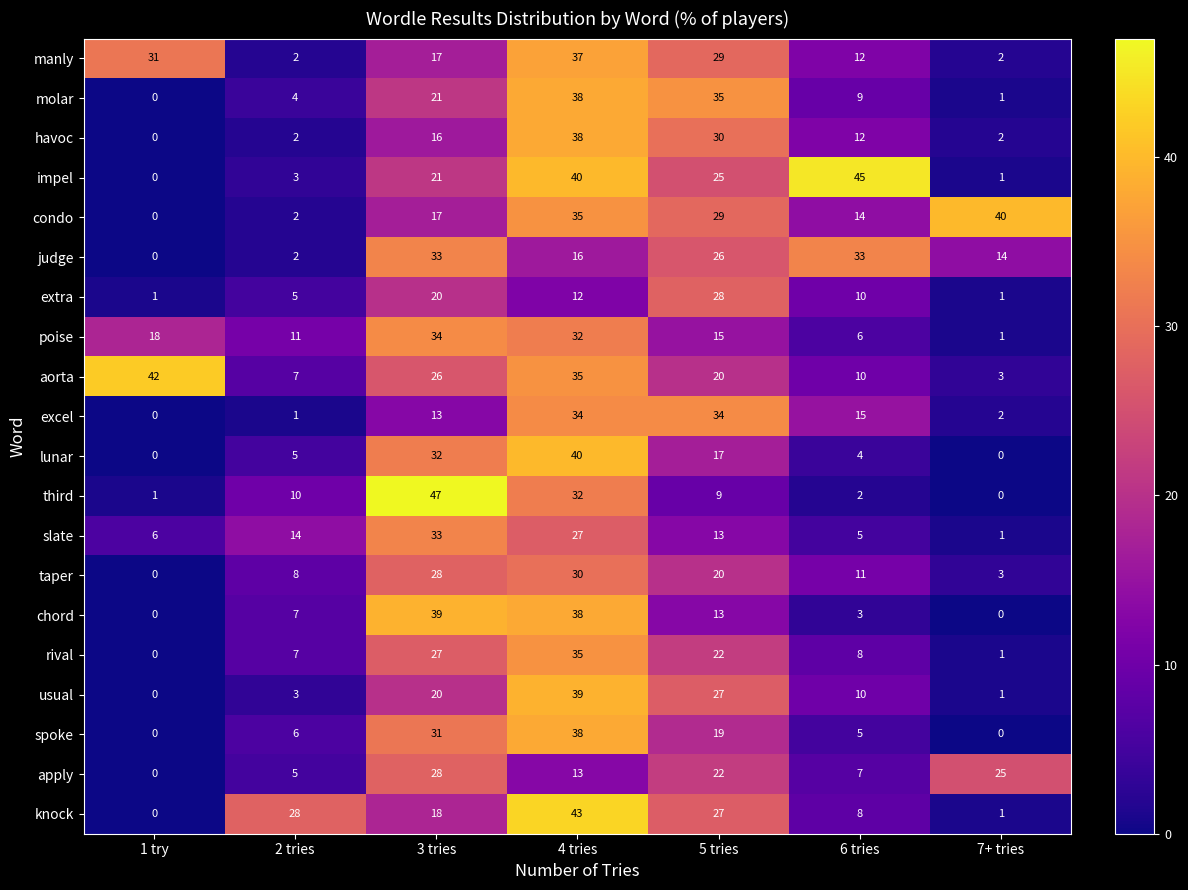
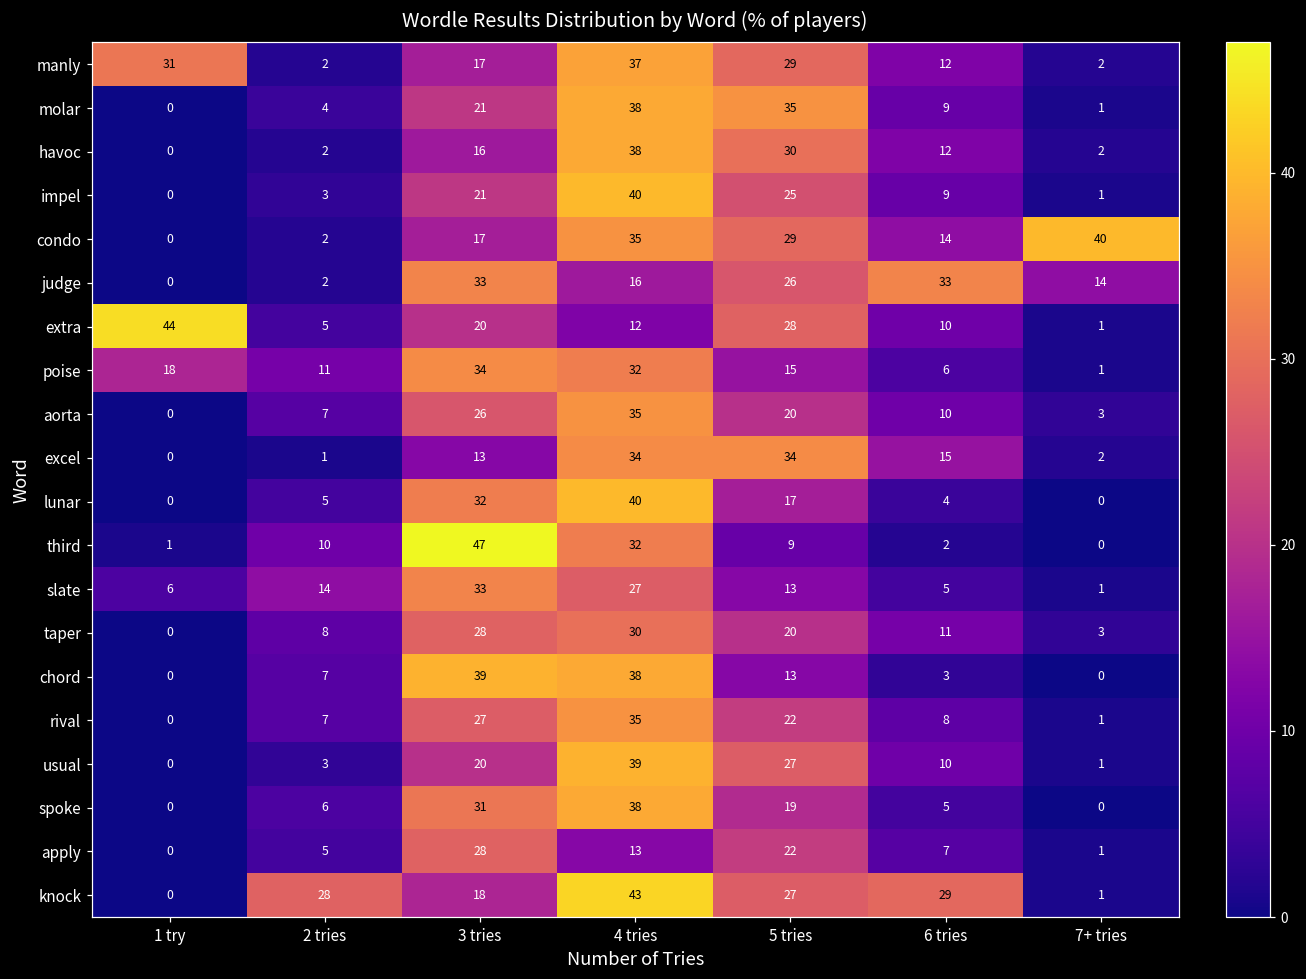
  {
    "manly": {
      "1 try": 31,
      "2 tries": 2,
      "3 tries": 17,
      "4 tries": 37,
      "5 tries": 29,
      "6 tries": 12,
      "7+ tries": 2
    },
    "molar": {
      "1 try": 0,
      "2 tries": 4,
      "3 tries": 21,
      "4 tries": 38,
      "5 tries": 35,
      "6 tries": 9,
      "7+ tries": 1
    },
    "havoc": {
      "1 try": 0,
      "2 tries": 2,
      "3 tries": 16,
      "4 tries": 38,
      "5 tries": 30,
      "6 tries": 12,
      "7+ tries": 2
    },
    "impel": {
      "1 try": 0,
      "2 tries": 3,
      "3 tries": 21,
      "4 tries": 40,
      "5 tries": 25,
-     "6 tries": 45,
+     "6 tries": 9,
      "7+ tries": 1
    },
    "condo": {
      "1 try": 0,
      "2 tries": 2,
      "3 tries": 17,
      "4 tries": 35,
      "5 tries": 29,
      "6 tries": 14,
      "7+ tries": 40
    },
    "judge": {
      "1 try": 0,
      "2 tries": 2,
      "3 tries": 33,
      "4 tries": 16,
      "5 tries": 26,
      "6 tries": 33,
      "7+ tries": 14
    },
    "extra": {
-     "1 try": 1,
+     "1 try": 44,
      "2 tries": 5,
      "3 tries": 20,
      "4 tries": 12,
      "5 tries": 28,
      "6 tries": 10,
      "7+ tries": 1
    },
    "poise": {
      "1 try": 18,
      "2 tries": 11,
      "3 tries": 34,
      "4 tries": 32,
      "5 tries": 15,
      "6 tries": 6,
      "7+ tries": 1
    },
    "aorta": {
-     "1 try": 42,
+     "1 try": 0,
      "2 tries": 7,
      "3 tries": 26,
      "4 tries": 35,
      "5 tries": 20,
      "6 tries": 10,
      "7+ tries": 3
    },
    "excel": {
      "1 try": 0,
      "2 tries": 1,
      "3 tries": 13,
      "4 tries": 34,
      "5 tries": 34,
      "6 tries": 15,
      "7+ tries": 2
    },
    "lunar": {
      "1 try": 0,
      "2 tries": 5,
      "3 tries": 32,
      "4 tries": 40,
      "5 tries": 17,
      "6 tries": 4,
      "7+ tries": 0
    },
    "third": {
      "1 try": 1,
      "2 tries": 10,
      "3 tries": 47,
      "4 tries": 32,
      "5 tries": 9,
      "6 tries": 2,
      "7+ tries": 0
    },
    "slate": {
      "1 try": 6,
      "2 tries": 14,
      "3 tries": 33,
      "4 tries": 27,
      "5 tries": 13,
      "6 tries": 5,
      "7+ tries": 1
    },
    "taper": {
      "1 try": 0,
      "2 tries": 8,
      "3 tries": 28,
      "4 tries": 30,
      "5 tries": 20,
      "6 tries": 11,
      "7+ tries": 3
    },
    "chord": {
      "1 try": 0,
      "2 tries": 7,
      "3 tries": 39,
      "4 tries": 38,
      "5 tries": 13,
      "6 tries": 3,
      "7+ tries": 0
    },
    "rival": {
      "1 try": 0,
      "2 tries": 7,
      "3 tries": 27,
      "4 tries": 35,
      "5 tries": 22,
      "6 tries": 8,
      "7+ tries": 1
    },
    "usual": {
      "1 try": 0,
      "2 tries": 3,
      "3 tries": 20,
      "4 tries": 39,
      "5 tries": 27,
      "6 tries": 10,
      "7+ tries": 1
    },
    "spoke": {
      "1 try": 0,
      "2 tries": 6,
      "3 tries": 31,
      "4 tries": 38,
      "5 tries": 19,
      "6 tries": 5,
      "7+ tries": 0
    },
    "apply": {
      "1 try": 0,
      "2 tries": 5,
      "3 tries": 28,
      "4 tries": 13,
      "5 tries": 22,
      "6 tries": 7,
-     "7+ tries": 25
+     "7+ tries": 1
    },
    "knock": {
      "1 try": 0,
      "2 tries": 28,
      "3 tries": 18,
      "4 tries": 43,
      "5 tries": 27,
-     "6 tries": 8,
+     "6 tries": 29,
      "7+ tries": 1
    }
  }
